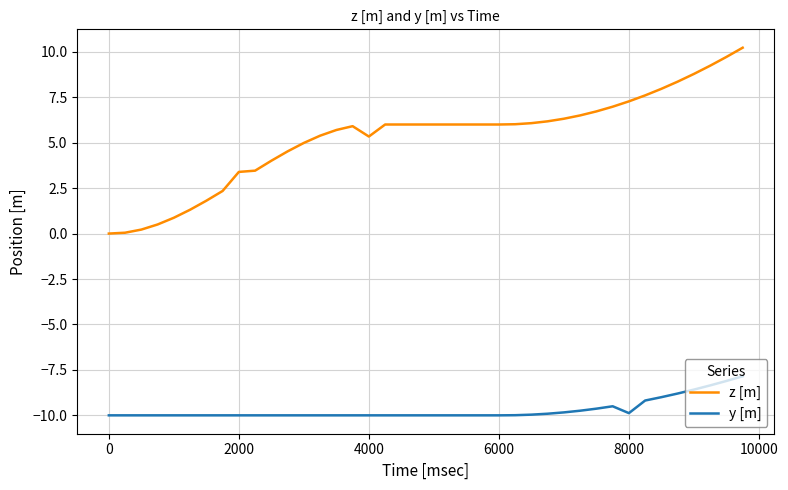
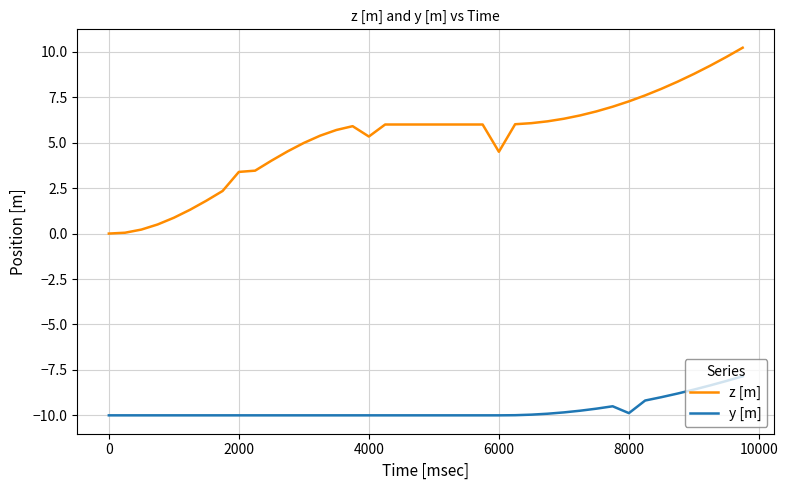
  {
    "z [m]": {
      "0": 0.0,
      "2000": 3.4,
      "4000": 5.3,
-     "6000": 6.0,
+     "6000": 4.5,
      "8000": 7.3
    },
    "y [m]": {
      "0": -10.0,
      "2000": -10.0,
      "4000": -10.0,
      "6000": -10.0,
      "8000": -9.9
    }
  }
